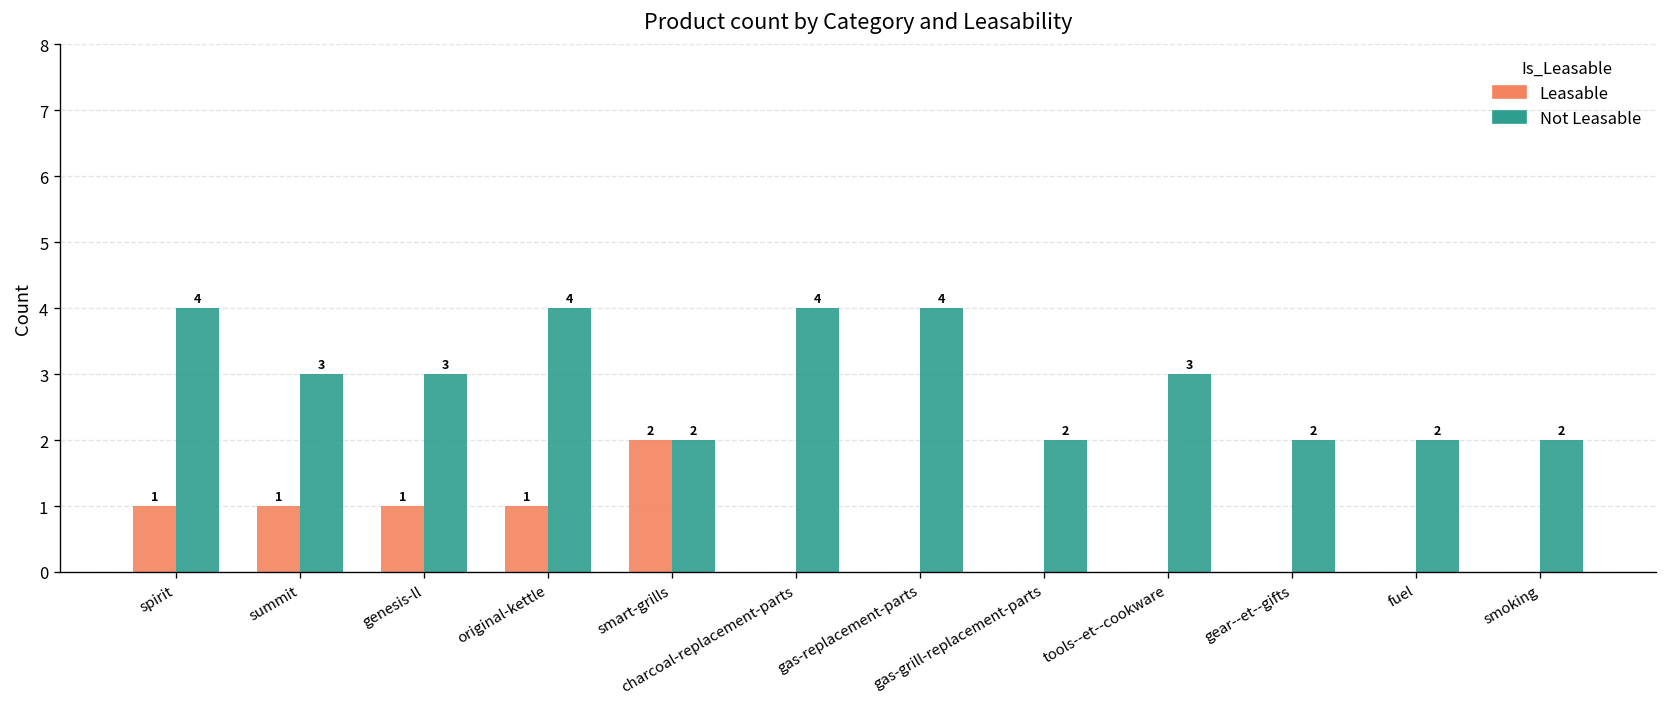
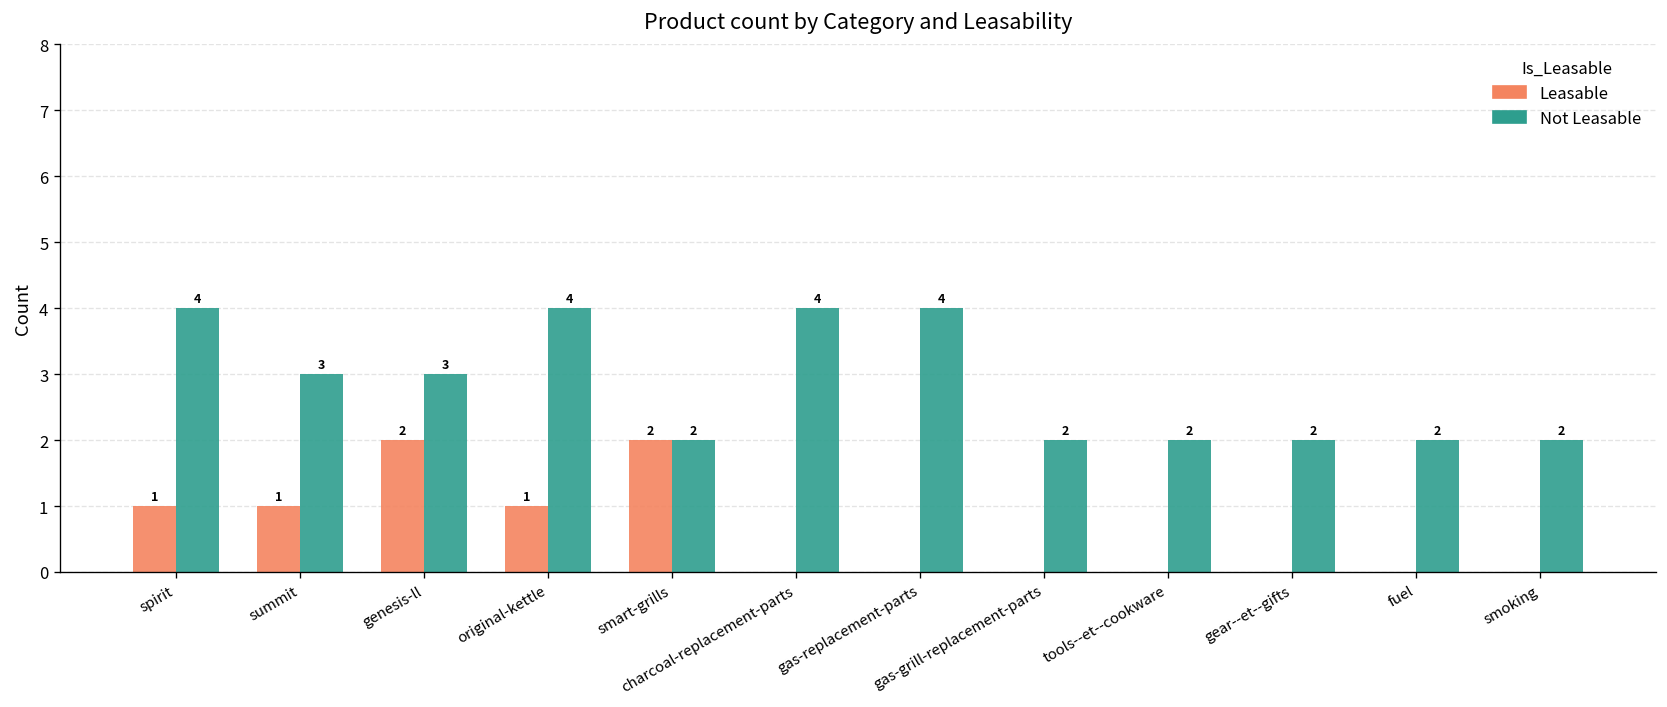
  {
    "Leasable": {
      "spirit": 1,
      "summit": 1,
-     "genesis-ll": 1,
+     "genesis-ll": 2,
      "original-kettle": 1,
      "smart-grills": 2
    },
    "Not Leasable": {
      "spirit": 4,
      "summit": 3,
      "genesis-ll": 3,
      "original-kettle": 4,
      "smart-grills": 2,
      "charcoal-replacement-parts": 4,
      "gas-replacement-parts": 4,
      "gas-grill-replacement-parts": 2,
-     "tools--et--cookware": 3,
+     "tools--et--cookware": 2,
      "gear--et--gifts": 2,
      "fuel": 2,
      "smoking": 2
    }
  }
